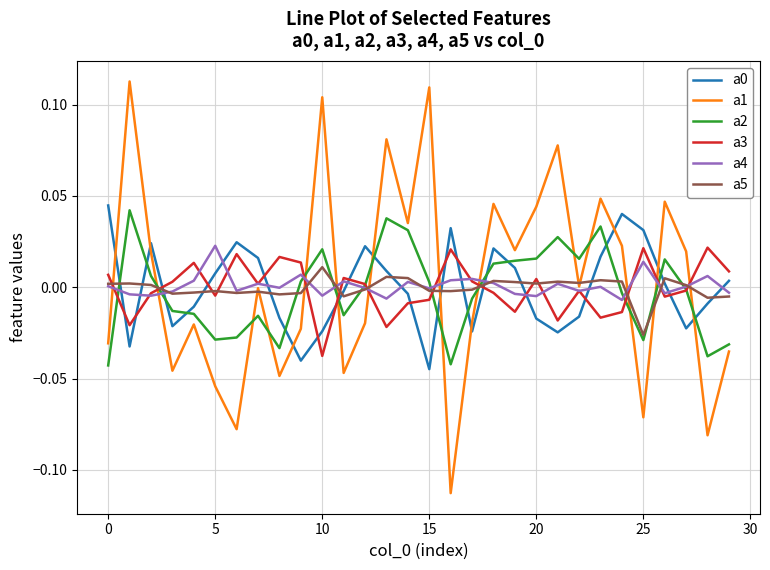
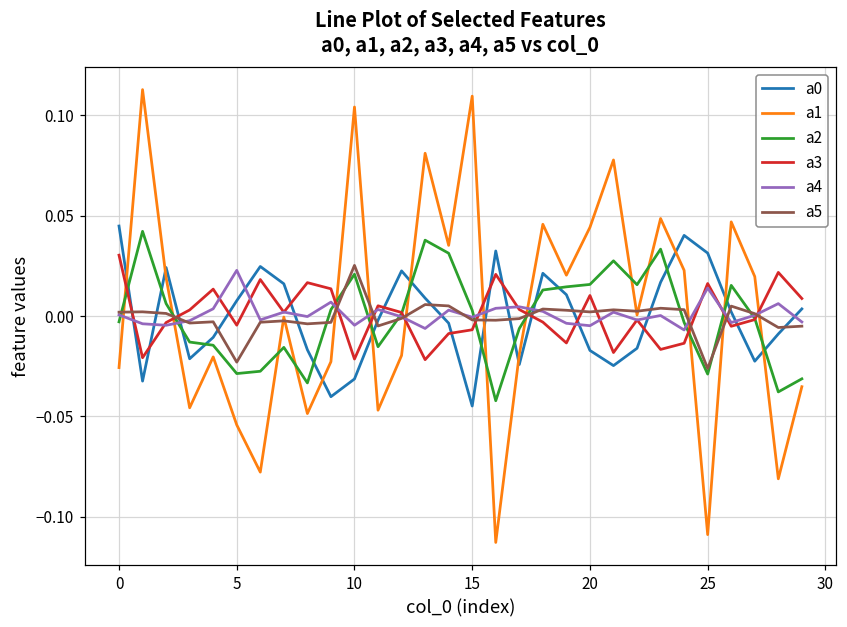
  {
    "a0": {
      "0": 0.045,
      "5": 0.008,
-     "10": -0.024,
+     "10": -0.031,
      "15": -0.045,
      "20": -0.017,
      "25": 0.031
    },
    "a1": {
-     "0": -0.031,
+     "0": -0.026,
      "5": -0.054,
      "10": 0.104,
      "15": 0.109,
      "20": 0.044,
-     "25": -0.071
+     "25": -0.109
    },
    "a2": {
-     "0": -0.043,
+     "0": -0.003,
      "5": -0.029,
      "10": 0.021,
      "15": 0.003,
      "20": 0.016,
      "25": -0.029
    },
    "a3": {
-     "0": 0.007,
+     "0": 0.030,
      "5": -0.005,
-     "10": -0.038,
+     "10": -0.021,
      "15": -0.007,
-     "20": 0.005,
-     "25": 0.021
+     "20": 0.010,
+     "25": 0.016
    },
    "a4": {
      "5": 0.023,
      "10": -0.005,
      "20": -0.005,
      "25": 0.014
    },
    "a5": {
-     "5": -0.002,
-     "10": 0.011,
+     "5": -0.023,
+     "10": 0.025,
      "20": 0.002,
      "25": -0.026
    }
  }
